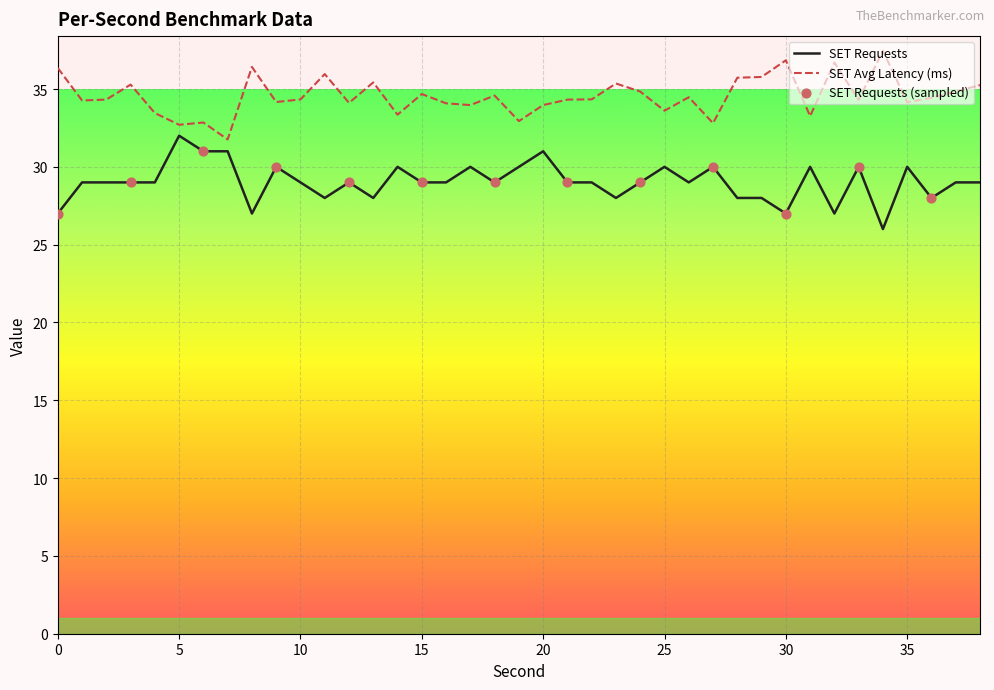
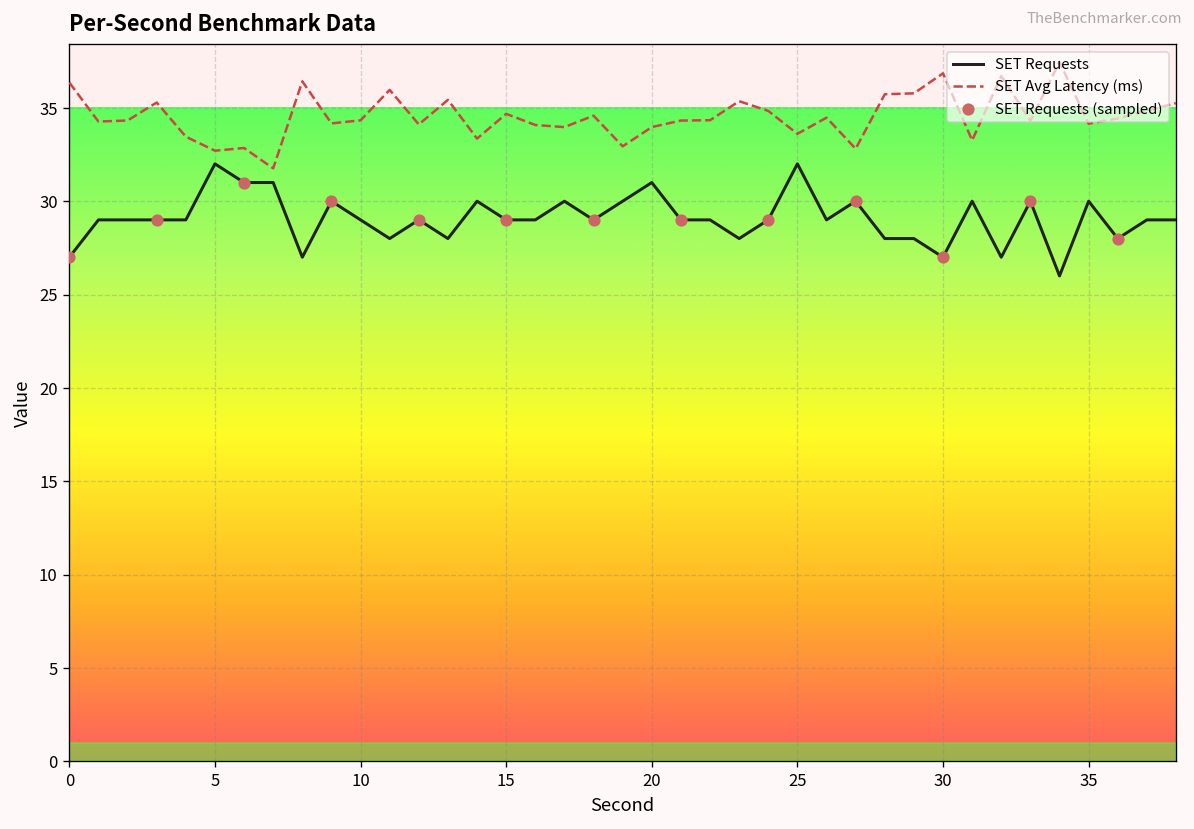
  {
    "SET Requests": {
      "5": 32,
      "10": 29,
      "20": 31,
-     "25": 30,
+     "25": 32,
      "35": 30
    }
  }
